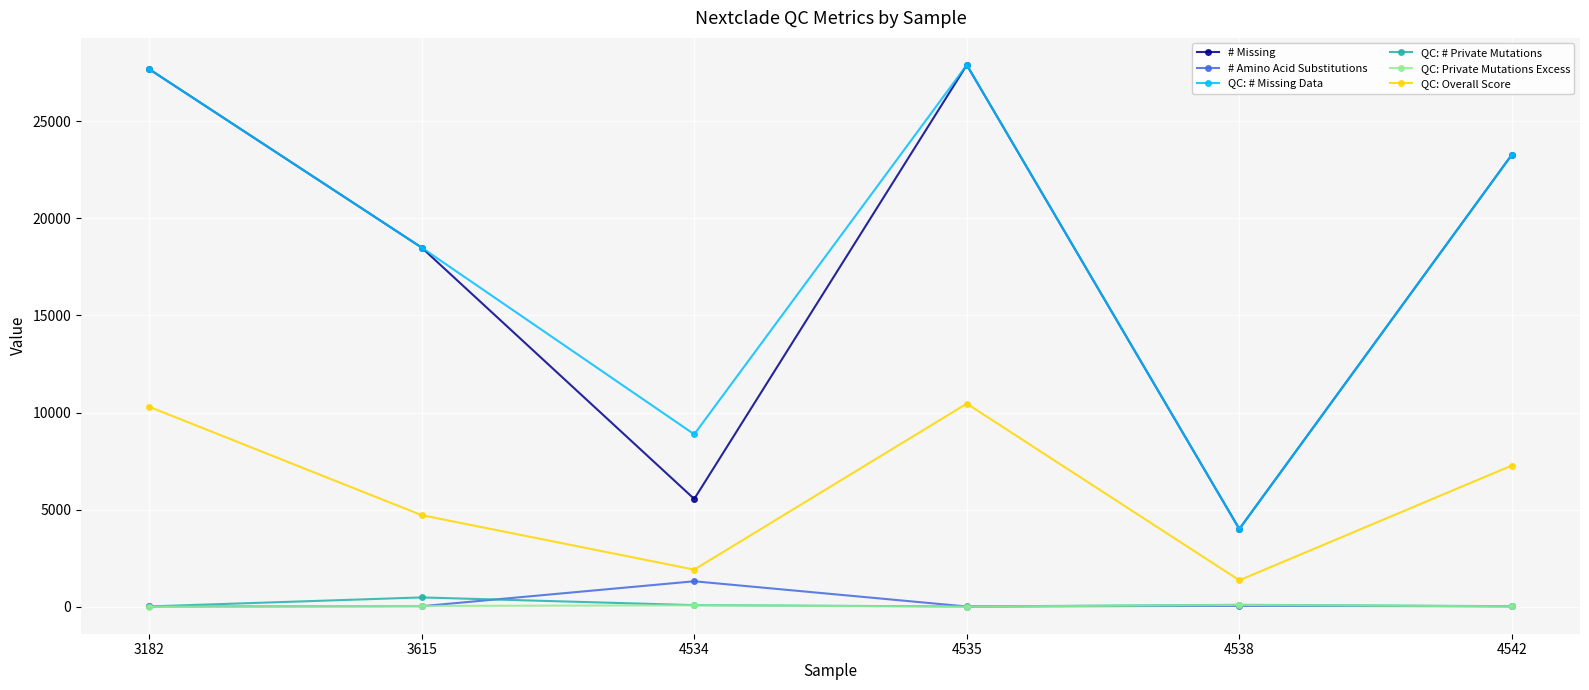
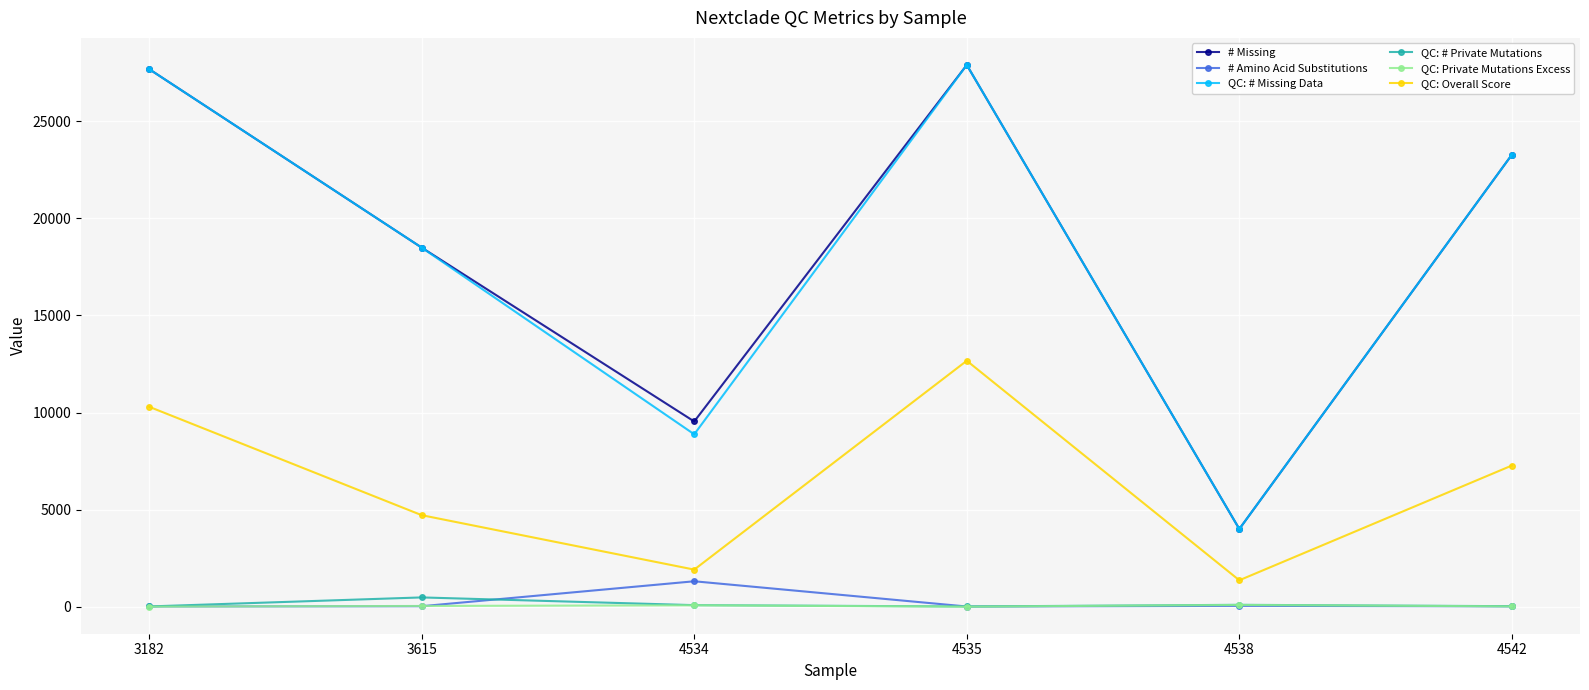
  {
    "# Missing": {
-     "4534": 5500
+     "4534": 9500
    },
    "# Amino Acid Substitutions": {
      "4534": 1300
    },
    "QC: # Missing Data": {
      "4534": 8900
    },
    "QC: # Private Mutations": {
      "3615": 500
    },
    "QC: Overall Score": {
      "3182": 10300,
      "3615": 4700,
      "4534": 1900,
-     "4535": 10500,
+     "4535": 12700,
      "4538": 1400,
      "4542": 7300
    }
  }
